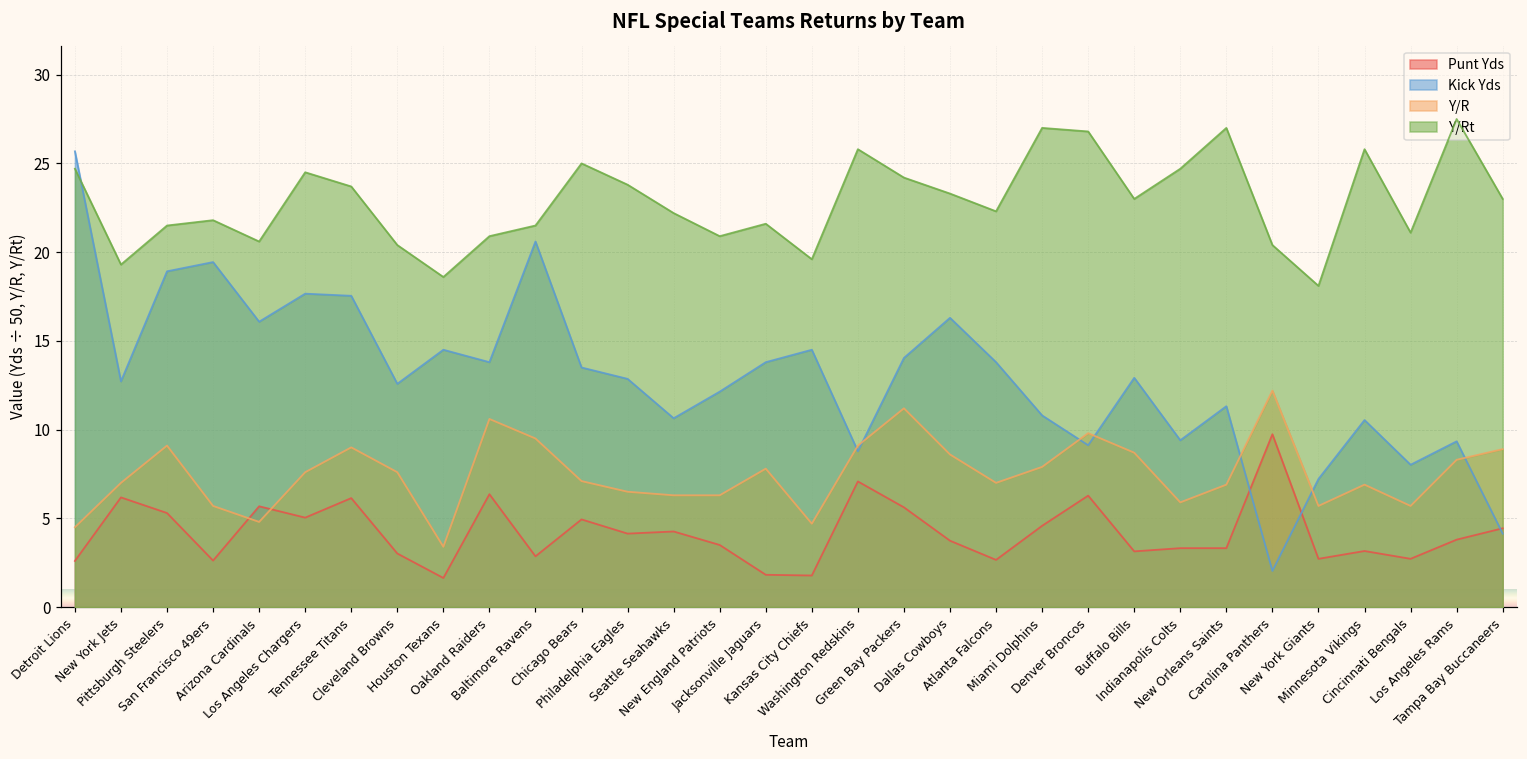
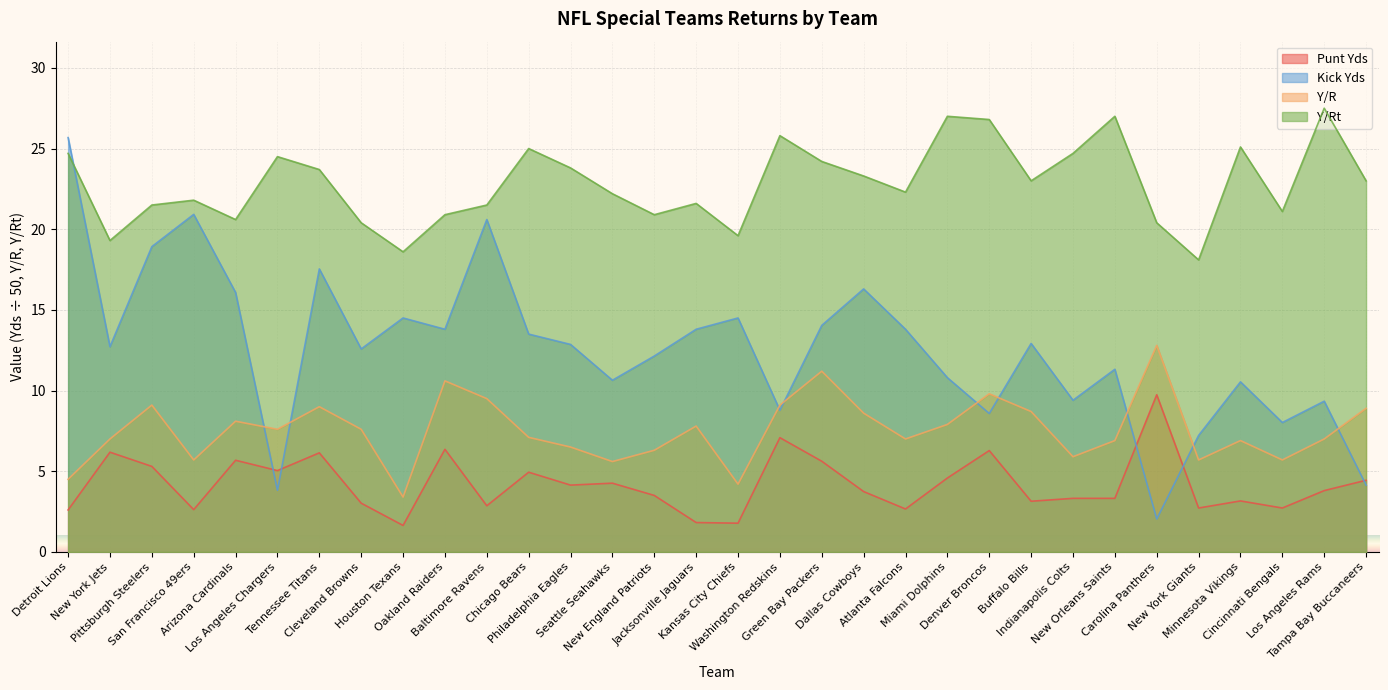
  {
    "Punt Yds": {
      "Detroit Lions": 2.6,
      "New York Jets": 6.2,
      "Pittsburgh Steelers": 5.3,
      "San Francisco 49ers": 2.6,
      "Arizona Cardinals": 5.7,
      "Los Angeles Chargers": 5.0,
      "Tennessee Titans": 6.1,
      "Cleveland Browns": 3.0,
      "Houston Texans": 1.6,
      "Oakland Raiders": 6.4,
      "Baltimore Ravens": 2.9,
      "Chicago Bears": 4.9,
      "Philadelphia Eagles": 4.1,
      "Seattle Seahawks": 4.3,
      "New England Patriots": 3.5,
      "Jacksonville Jaguars": 1.8,
      "Kansas City Chiefs": 1.8,
      "Washington Redskins": 7.1,
      "Green Bay Packers": 5.6,
      "Dallas Cowboys": 3.7,
      "Atlanta Falcons": 2.7,
      "Miami Dolphins": 4.6,
      "Denver Broncos": 6.3,
      "Buffalo Bills": 3.1,
      "Indianapolis Colts": 3.3,
      "New Orleans Saints": 3.3,
      "Carolina Panthers": 9.7,
      "New York Giants": 2.7,
      "Minnesota Vikings": 3.2,
      "Cincinnati Bengals": 2.7,
      "Los Angeles Rams": 3.8,
      "Tampa Bay Buccaneers": 4.4
    },
    "Kick Yds": {
      "Detroit Lions": 25.7,
      "New York Jets": 12.7,
      "Pittsburgh Steelers": 18.9,
-     "San Francisco 49ers": 19.4,
+     "San Francisco 49ers": 20.9,
      "Arizona Cardinals": 16.1,
-     "Los Angeles Chargers": 17.7,
+     "Los Angeles Chargers": 3.8,
      "Tennessee Titans": 17.5,
      "Cleveland Browns": 12.6,
      "Houston Texans": 14.5,
      "Oakland Raiders": 13.8,
      "Baltimore Ravens": 20.6,
      "Chicago Bears": 13.5,
      "Philadelphia Eagles": 12.9,
      "Seattle Seahawks": 10.6,
      "New England Patriots": 12.1,
      "Jacksonville Jaguars": 13.8,
      "Kansas City Chiefs": 14.5,
      "Washington Redskins": 8.8,
      "Green Bay Packers": 14.0,
      "Dallas Cowboys": 16.3,
      "Atlanta Falcons": 13.8,
      "Miami Dolphins": 10.8,
-     "Denver Broncos": 9.1,
+     "Denver Broncos": 8.6,
      "Buffalo Bills": 12.9,
      "Indianapolis Colts": 9.4,
      "New Orleans Saints": 11.3,
      "Carolina Panthers": 2.0,
      "New York Giants": 7.2,
      "Minnesota Vikings": 10.5,
      "Cincinnati Bengals": 8.0,
      "Los Angeles Rams": 9.3,
      "Tampa Bay Buccaneers": 4.1
    },
    "Y/R": {
      "Detroit Lions": 4.5,
      "New York Jets": 7.0,
      "Pittsburgh Steelers": 9.1,
      "San Francisco 49ers": 5.7,
-     "Arizona Cardinals": 4.8,
+     "Arizona Cardinals": 8.1,
      "Los Angeles Chargers": 7.6,
      "Tennessee Titans": 9.0,
      "Cleveland Browns": 7.6,
      "Houston Texans": 3.4,
      "Oakland Raiders": 10.6,
      "Baltimore Ravens": 9.5,
      "Chicago Bears": 7.1,
      "Philadelphia Eagles": 6.5,
-     "Seattle Seahawks": 6.3,
+     "Seattle Seahawks": 5.6,
      "New England Patriots": 6.3,
      "Jacksonville Jaguars": 7.8,
-     "Kansas City Chiefs": 4.7,
+     "Kansas City Chiefs": 4.2,
      "Washington Redskins": 9.1,
      "Green Bay Packers": 11.2,
      "Dallas Cowboys": 8.6,
      "Atlanta Falcons": 7.0,
      "Miami Dolphins": 7.9,
      "Denver Broncos": 9.8,
      "Buffalo Bills": 8.7,
      "Indianapolis Colts": 5.9,
      "New Orleans Saints": 6.9,
-     "Carolina Panthers": 12.2,
+     "Carolina Panthers": 12.8,
      "New York Giants": 5.7,
      "Minnesota Vikings": 6.9,
      "Cincinnati Bengals": 5.7,
-     "Los Angeles Rams": 8.3,
+     "Los Angeles Rams": 7.0,
      "Tampa Bay Buccaneers": 8.9
    },
    "Y/Rt": {
      "Detroit Lions": 24.7,
      "New York Jets": 19.3,
      "Pittsburgh Steelers": 21.5,
      "San Francisco 49ers": 21.8,
      "Arizona Cardinals": 20.6,
      "Los Angeles Chargers": 24.5,
      "Tennessee Titans": 23.7,
      "Cleveland Browns": 20.4,
      "Houston Texans": 18.6,
      "Oakland Raiders": 20.9,
      "Baltimore Ravens": 21.5,
      "Chicago Bears": 25.0,
      "Philadelphia Eagles": 23.8,
      "Seattle Seahawks": 22.2,
      "New England Patriots": 20.9,
      "Jacksonville Jaguars": 21.6,
      "Kansas City Chiefs": 19.6,
      "Washington Redskins": 25.8,
      "Green Bay Packers": 24.2,
      "Dallas Cowboys": 23.3,
      "Atlanta Falcons": 22.3,
      "Miami Dolphins": 27.0,
      "Denver Broncos": 26.8,
      "Buffalo Bills": 23.0,
      "Indianapolis Colts": 24.7,
      "New Orleans Saints": 27.0,
      "Carolina Panthers": 20.4,
      "New York Giants": 18.1,
-     "Minnesota Vikings": 25.8,
+     "Minnesota Vikings": 25.1,
      "Cincinnati Bengals": 21.1,
      "Tampa Bay Buccaneers": 23.0
    }
  }
